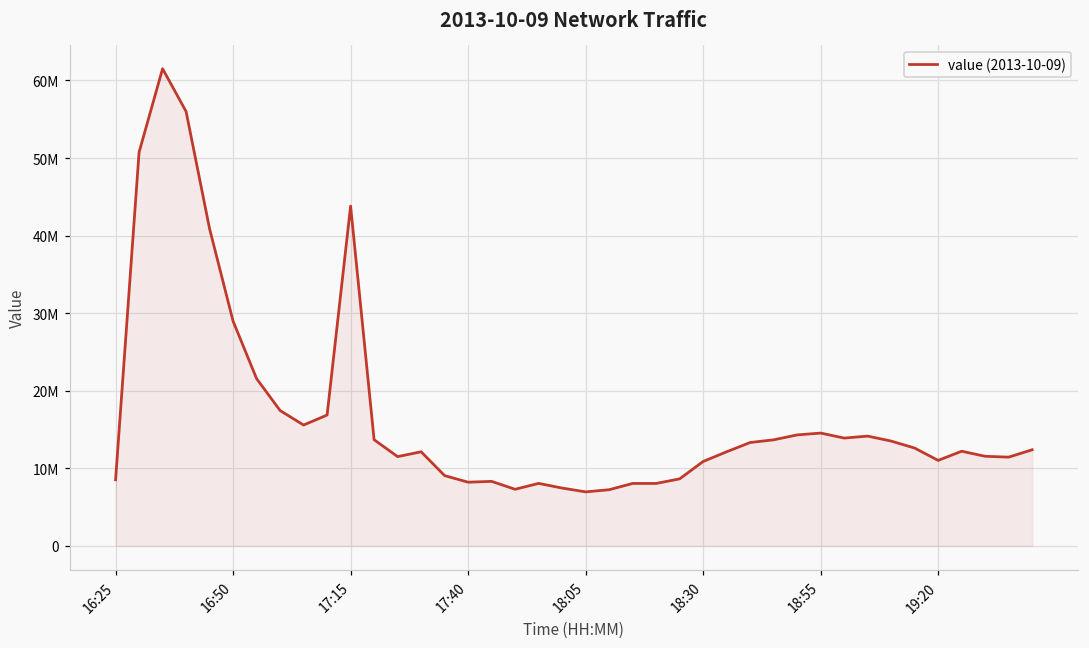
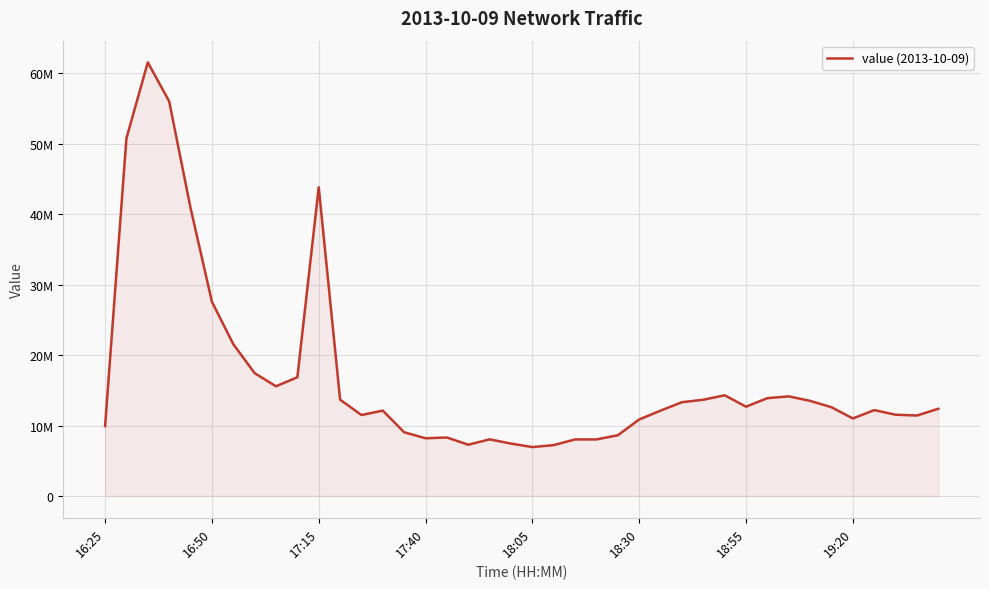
  {
-   "16:25": 9000000,
-   "16:50": 29000000,
+   "16:25": 10000000,
+   "16:50": 28000000,
    "17:15": 44000000,
    "17:40": 8000000,
    "18:05": 7000000,
    "18:30": 11000000,
-   "18:55": 15000000,
+   "18:55": 13000000,
    "19:20": 11000000
  }
